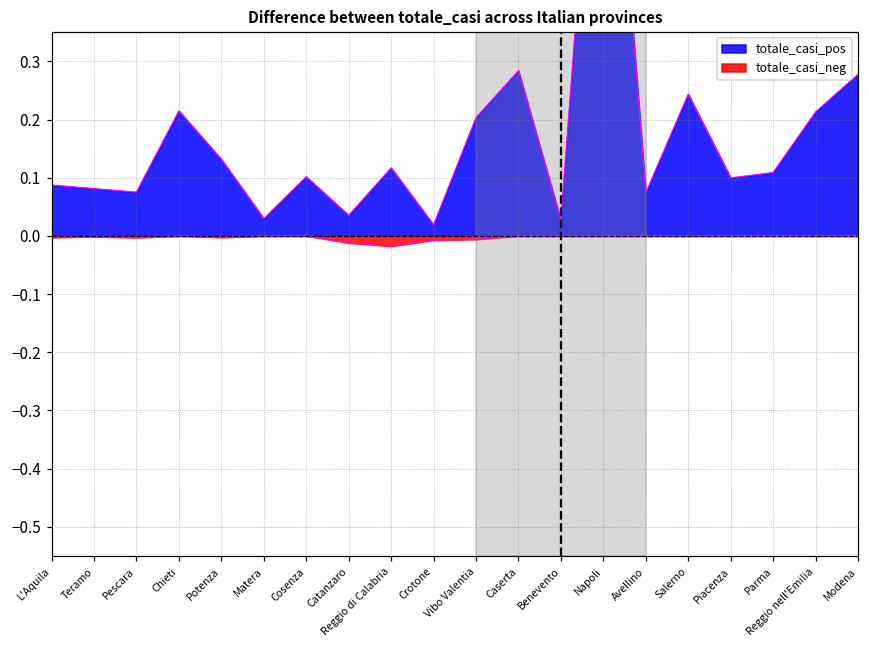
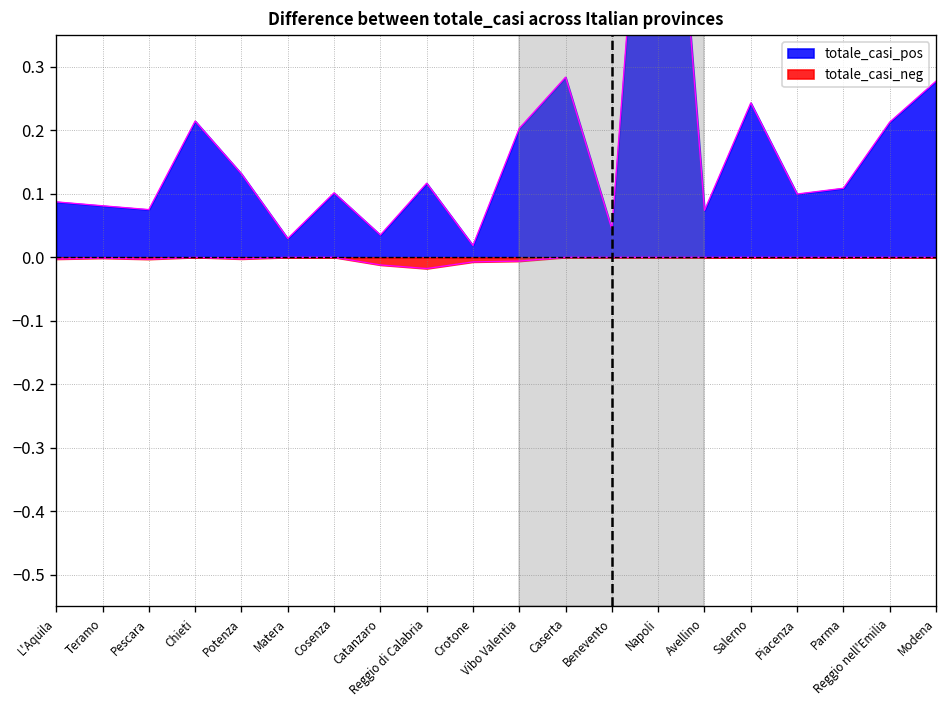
  {
    "totale_casi_pos": {
      "L'Aquila": 0.09,
      "Teramo": 0.08,
      "Pescara": 0.08,
      "Chieti": 0.21,
      "Potenza": 0.13,
      "Matera": 0.03,
      "Cosenza": 0.10,
      "Catanzaro": 0.04,
      "Reggio di Calabria": 0.12,
      "Crotone": 0.02,
      "Vibo Valentia": 0.20,
      "Caserta": 0.28,
-     "Benevento": 0.03,
+     "Benevento": 0.04,
      "Avellino": 0.07,
      "Salerno": 0.24,
      "Piacenza": 0.10,
      "Parma": 0.11,
      "Reggio nell'Emilia": 0.21,
      "Modena": 0.28
    }
  }
